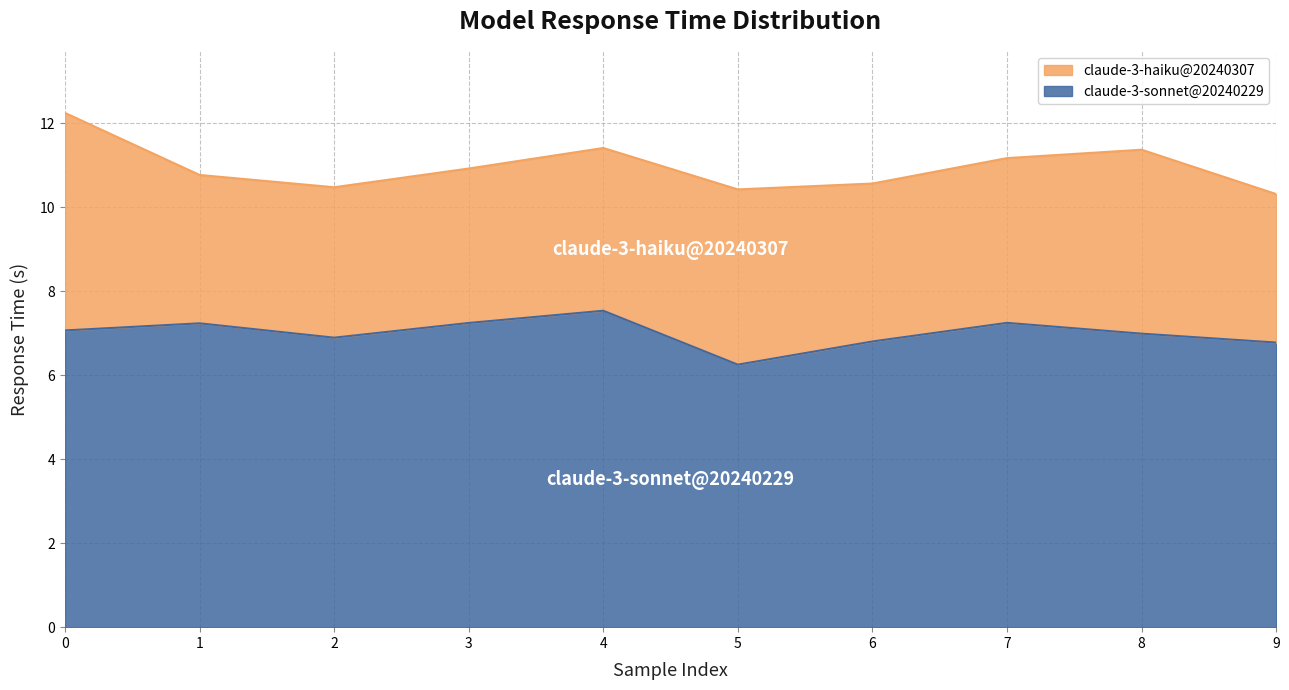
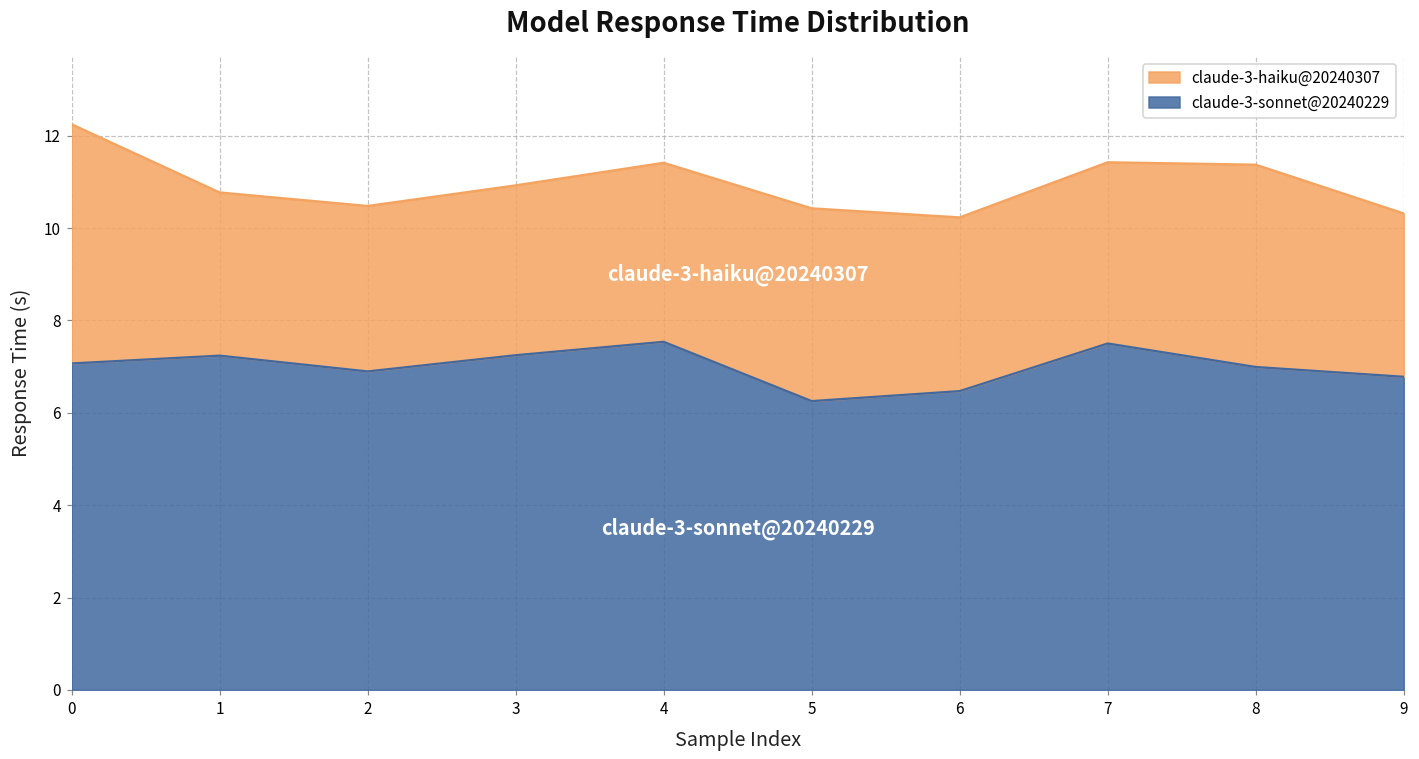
  {
    "claude-3-sonnet@20240229": {
      "0": 7.1,
      "1": 7.2,
      "2": 6.9,
      "3": 7.2,
      "4": 7.5,
      "5": 6.3,
-     "6": 6.8,
-     "7": 7.2,
+     "6": 6.5,
+     "7": 7.5,
      "8": 7.0,
      "9": 6.8
    },
    "claude-3-haiku@20240307": {
      "0": 5.2,
      "1": 3.5,
      "2": 3.6,
      "3": 3.7,
      "4": 3.9,
      "5": 4.2,
      "6": 3.8,
      "7": 3.9,
      "8": 4.4,
      "9": 3.5
    }
  }
